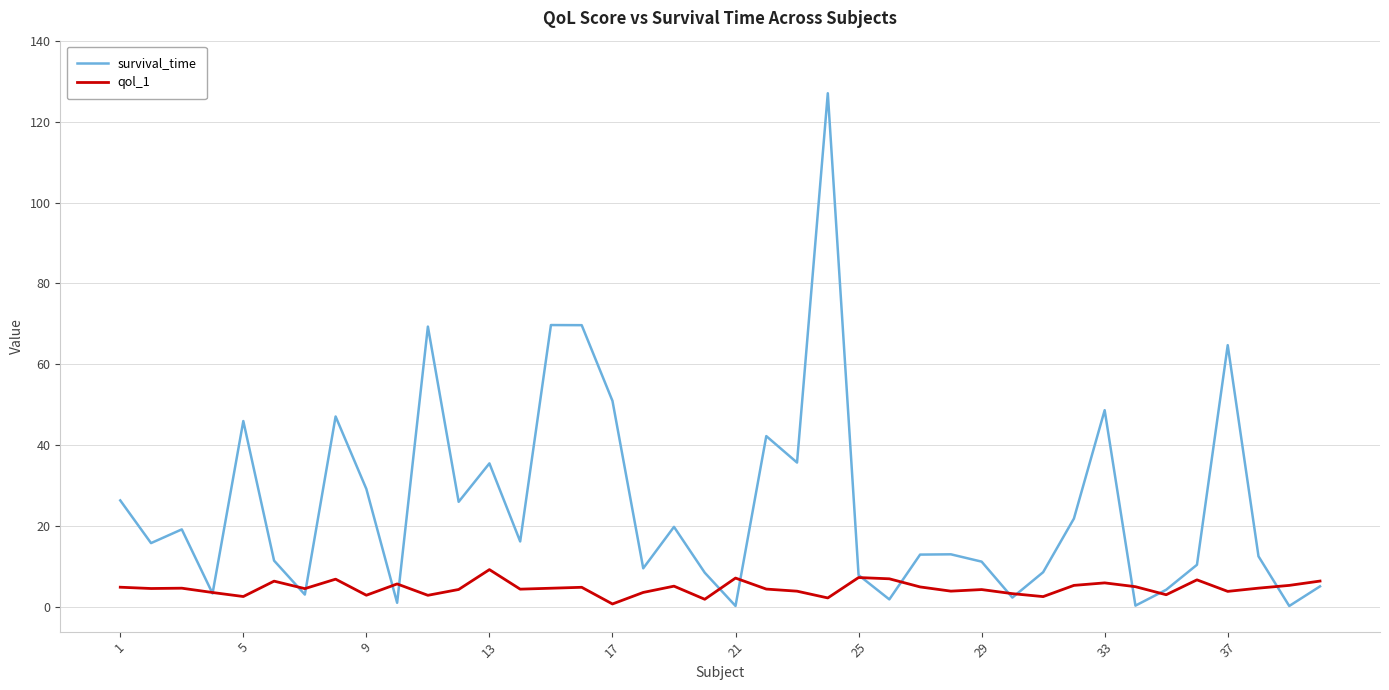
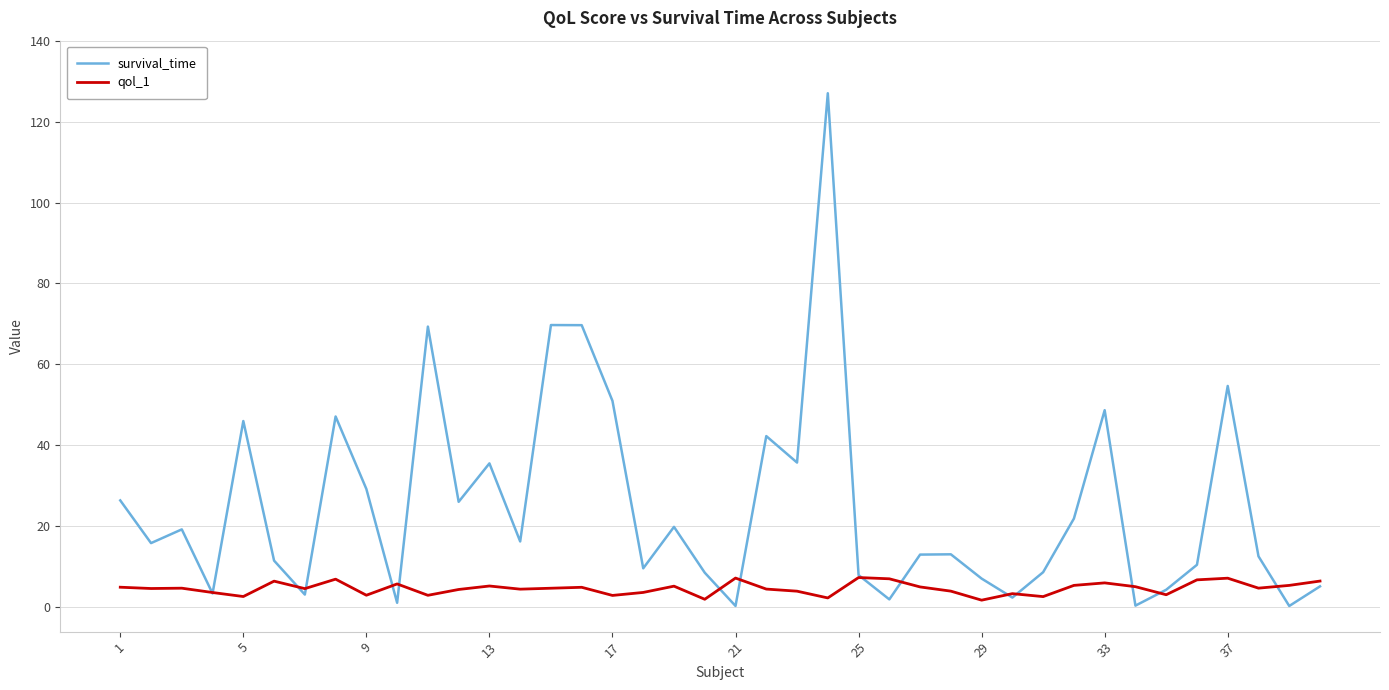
  {
    "survival_time": {
      "1": 26,
      "5": 46,
      "9": 29,
      "13": 36,
      "17": 51,
      "21": 0,
-     "29": 11,
+     "29": 7,
      "33": 49,
-     "37": 65
+     "37": 55
    },
    "qol_1": {
      "1": 5,
      "5": 3,
      "9": 3,
-     "13": 9,
-     "17": 1,
+     "13": 5,
+     "17": 3,
      "21": 7,
-     "29": 4,
+     "29": 2,
      "33": 6,
-     "37": 4
+     "37": 7
    }
  }
